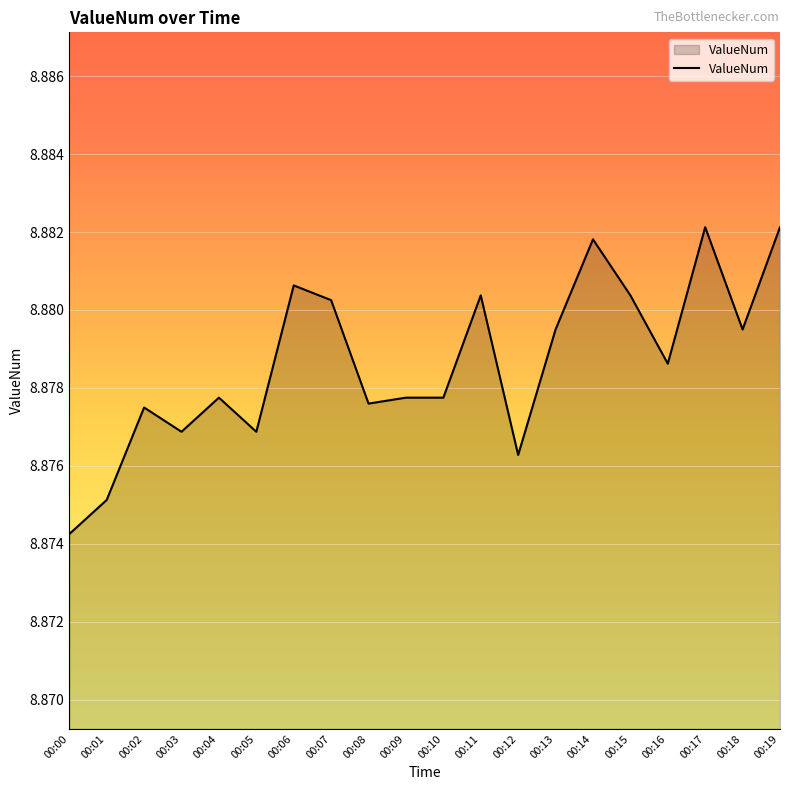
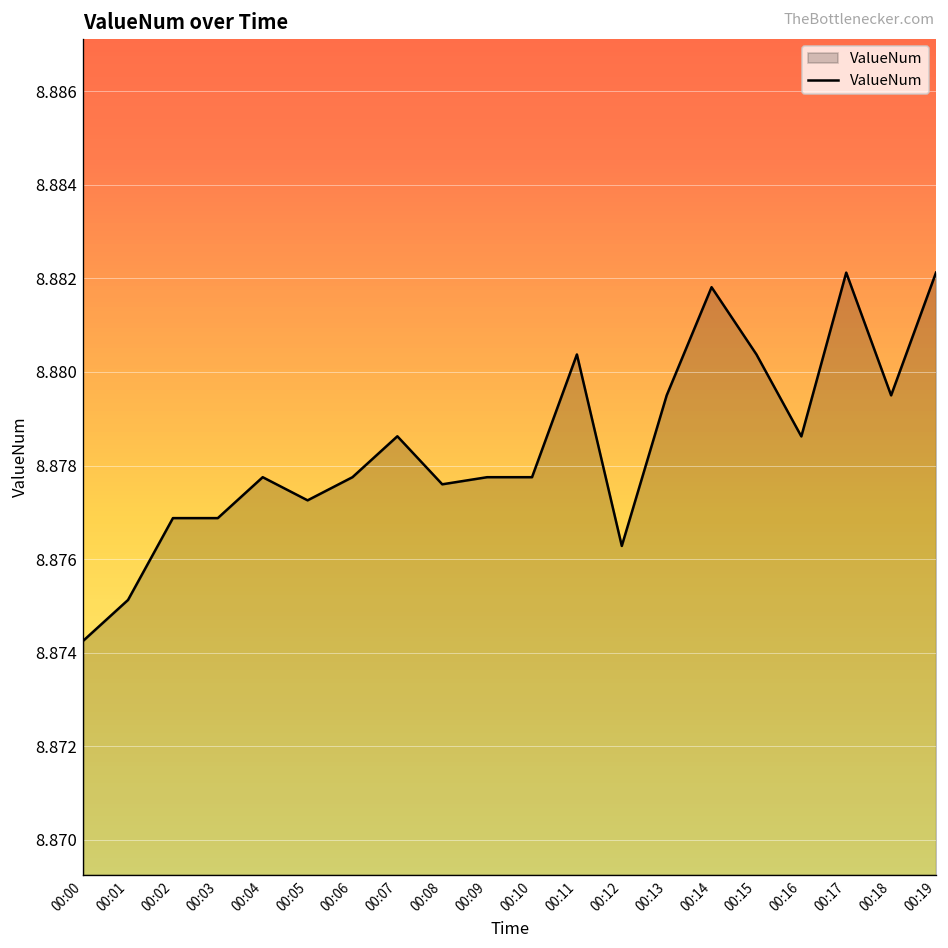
  {
    "00:00": 8.8743,
    "00:01": 8.8751,
-   "00:02": 8.8775,
+   "00:02": 8.8769,
    "00:03": 8.8769,
    "00:04": 8.8778,
-   "00:05": 8.8769,
-   "00:06": 8.8806,
-   "00:07": 8.8803,
+   "00:05": 8.8773,
+   "00:06": 8.8778,
+   "00:07": 8.8786,
    "00:08": 8.8776,
    "00:09": 8.8778,
    "00:10": 8.8778,
    "00:11": 8.8804,
    "00:12": 8.8763,
    "00:13": 8.8795,
    "00:14": 8.8818,
    "00:15": 8.8804,
    "00:16": 8.8786,
    "00:17": 8.8821,
    "00:18": 8.8795,
    "00:19": 8.8821
  }
